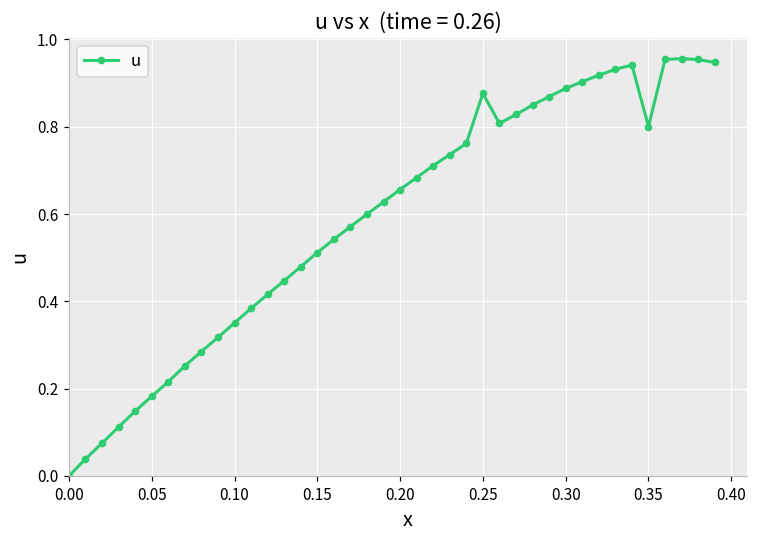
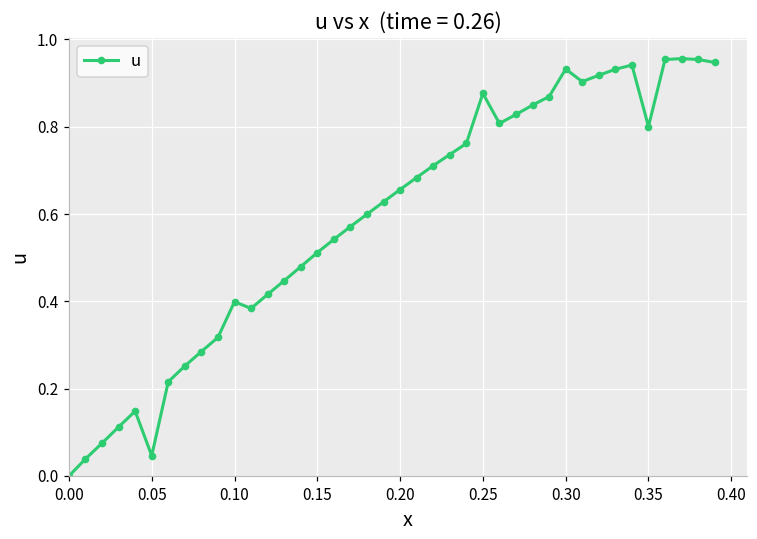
  {
    "0.00": 0.00,
-   "0.05": 0.18,
-   "0.10": 0.35,
+   "0.05": 0.05,
+   "0.10": 0.40,
    "0.15": 0.51,
    "0.20": 0.66,
    "0.25": 0.88,
-   "0.30": 0.89,
+   "0.30": 0.93,
    "0.35": 0.80
  }
